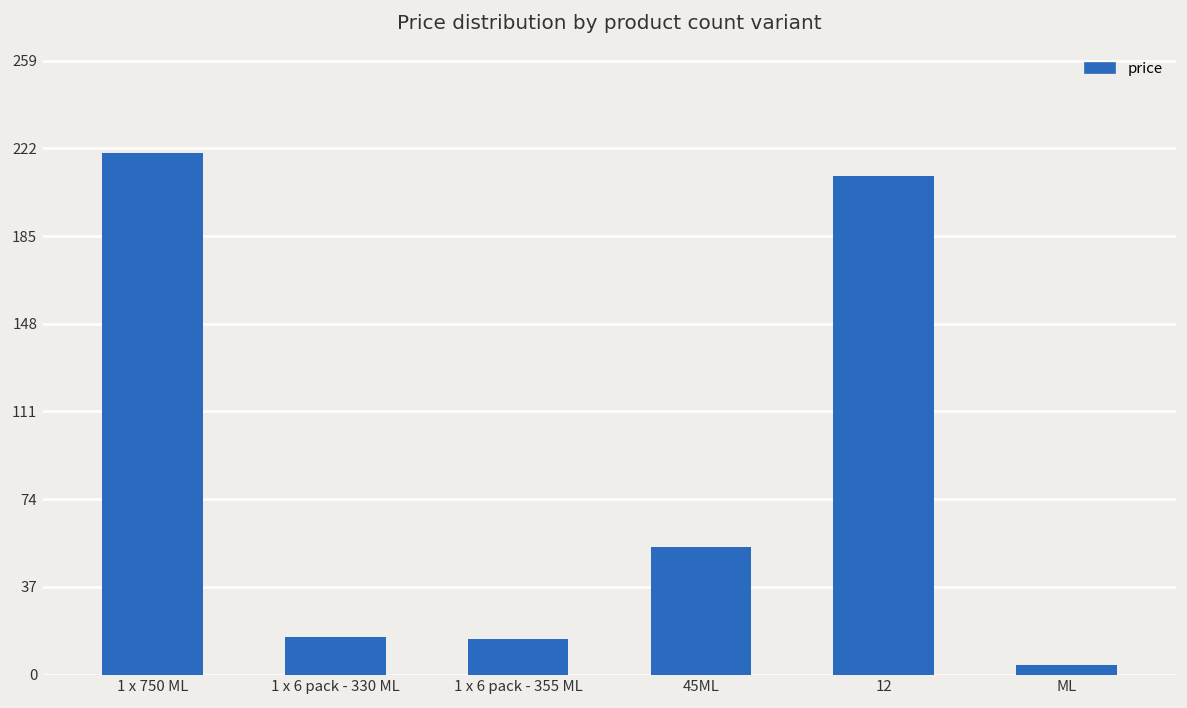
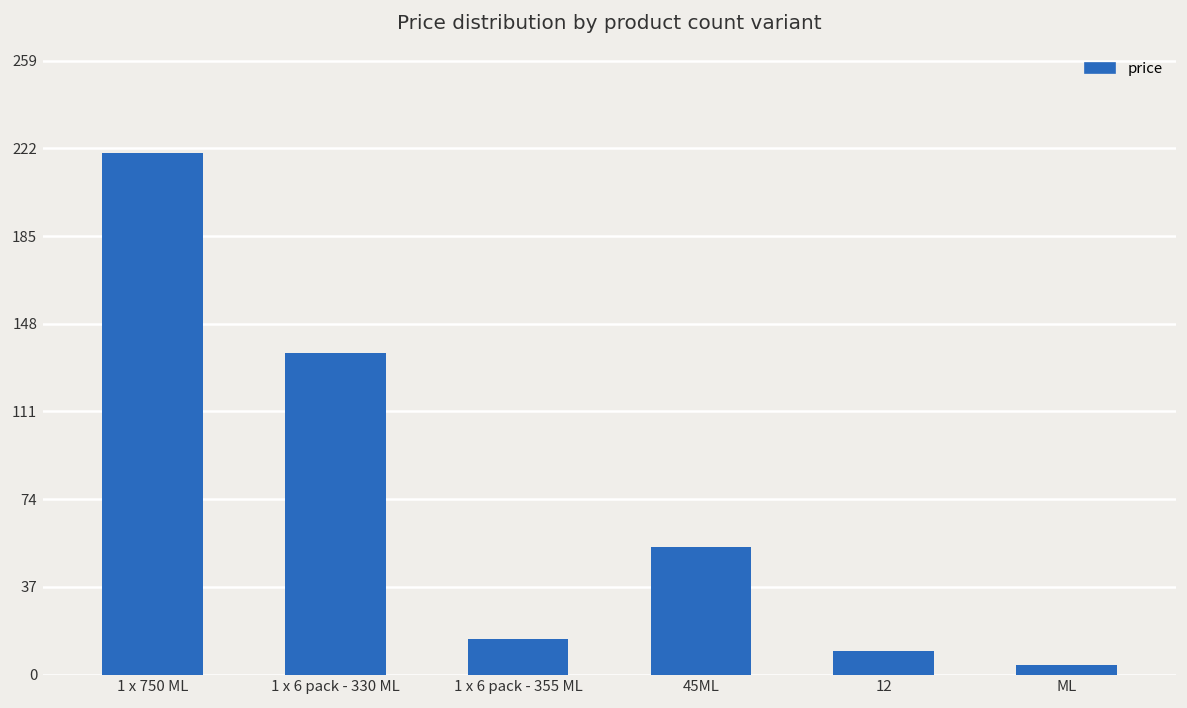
  {
    "1 x 750 ML": 220,
-   "1 x 6 pack - 330 ML": 16,
+   "1 x 6 pack - 330 ML": 136,
    "1 x 6 pack - 355 ML": 15,
    "45ML": 54,
-   "12": 211,
+   "12": 10,
    "ML": 4
  }
